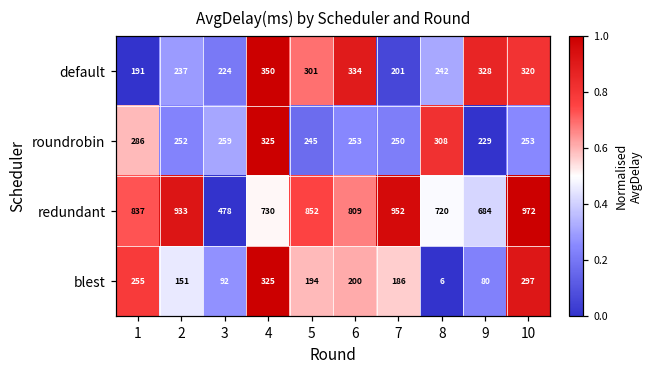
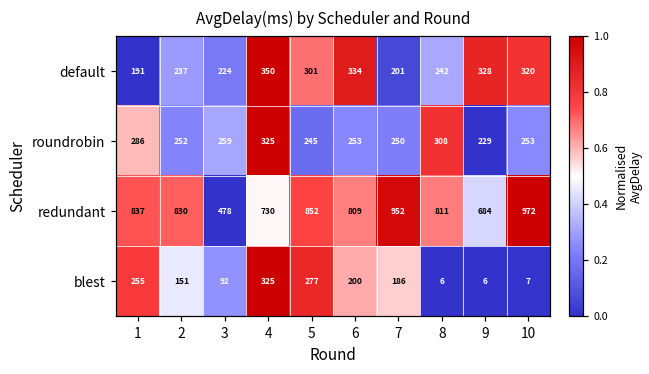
  {
    "default": {
      "1": 191,
      "2": 237,
      "3": 224,
      "4": 350,
      "5": 301,
      "6": 334,
      "7": 201,
      "8": 242,
      "9": 328,
      "10": 320
    },
    "roundrobin": {
      "1": 286,
      "2": 252,
      "3": 259,
      "4": 325,
      "5": 245,
      "6": 253,
      "7": 250,
      "8": 308,
      "9": 229,
      "10": 253
    },
    "redundant": {
      "1": 837,
-     "2": 933,
+     "2": 830,
      "3": 478,
      "4": 730,
      "5": 852,
      "6": 809,
      "7": 952,
-     "8": 720,
+     "8": 811,
      "9": 684,
      "10": 972
    },
    "blest": {
      "1": 255,
      "2": 151,
      "3": 92,
      "4": 325,
-     "5": 194,
+     "5": 277,
      "6": 200,
      "7": 186,
      "8": 6,
-     "9": 80,
-     "10": 297
+     "9": 6,
+     "10": 7
    }
  }
